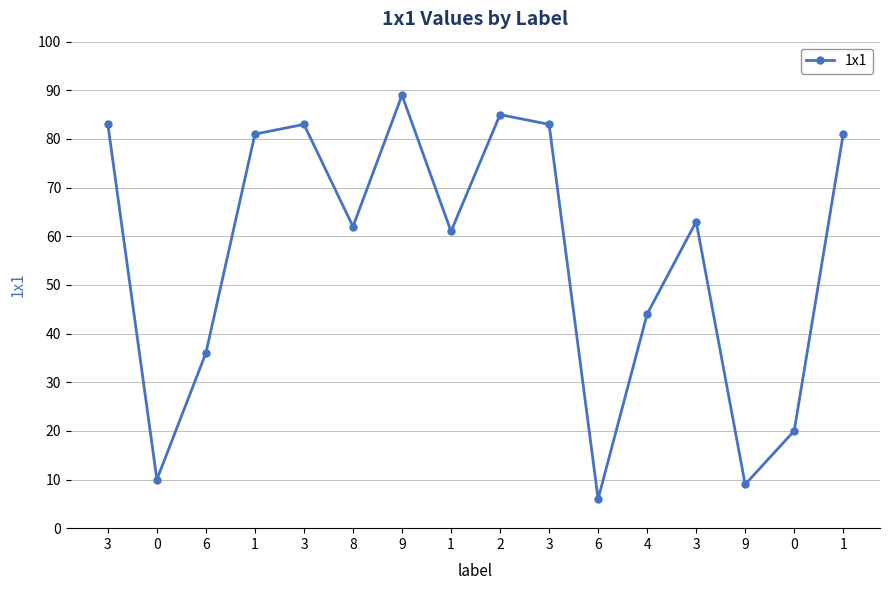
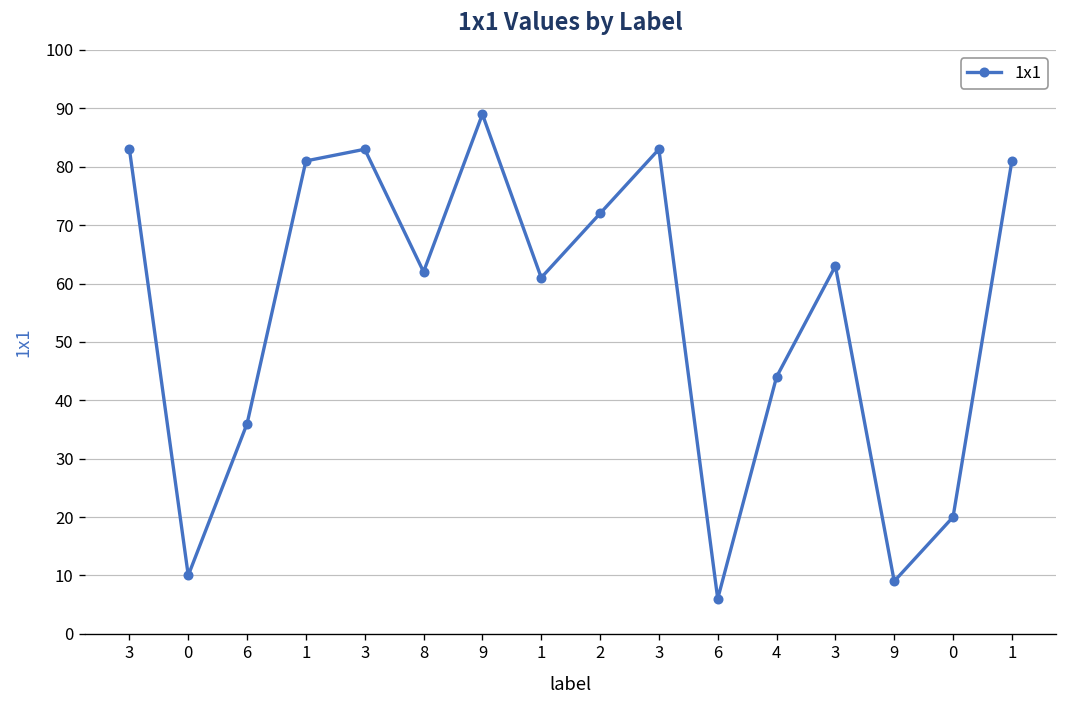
  {
    "8": 62,
-   "2": 85,
+   "2": 72,
    "4": 44
  }
